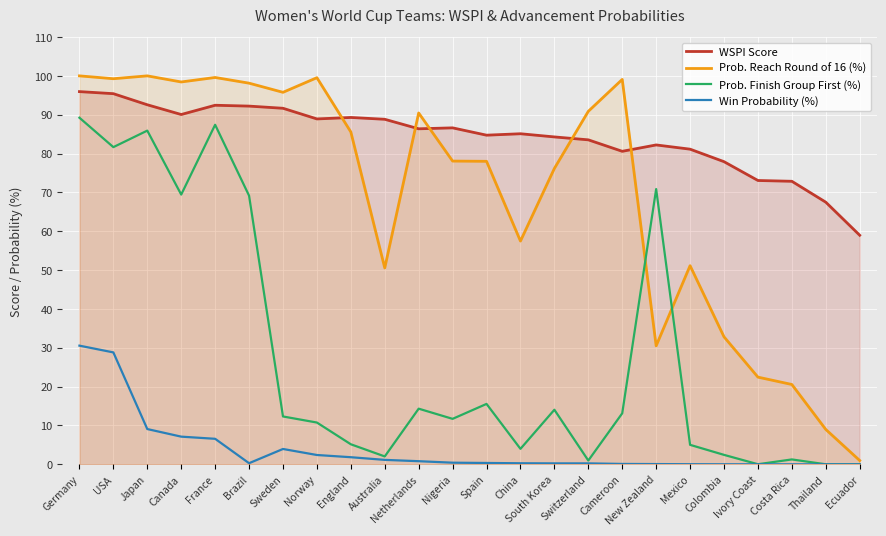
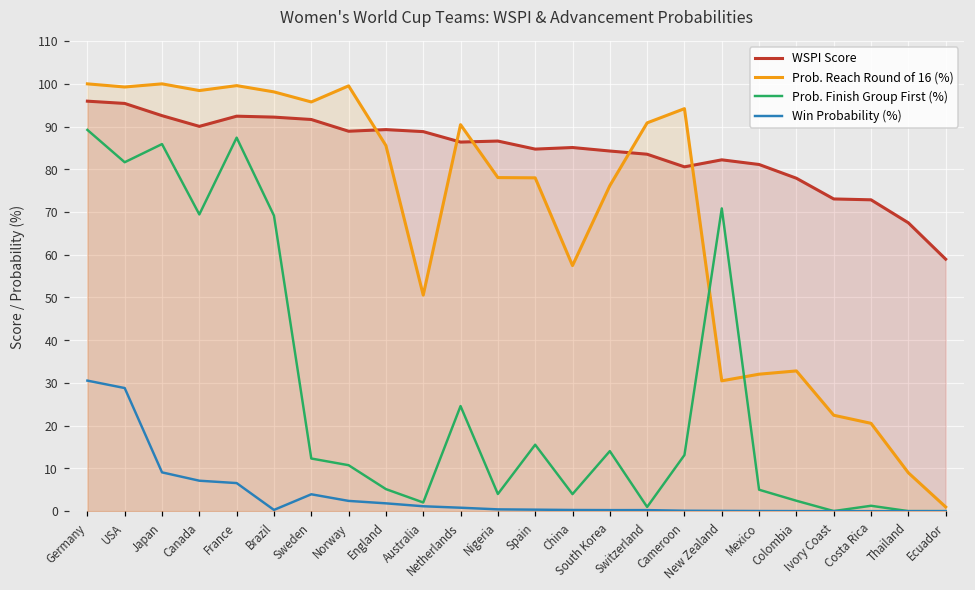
  {
    "WSPI Score": {
      "Germany": 96,
      "USA": 95,
      "Japan": 93,
      "Canada": 90,
      "France": 92,
      "Brazil": 92,
      "Sweden": 92,
      "Norway": 89,
      "England": 89,
      "Australia": 89,
      "Netherlands": 86,
      "Nigeria": 87,
      "Spain": 85,
      "China": 85,
      "South Korea": 84,
      "Switzerland": 84,
      "Cameroon": 81,
      "New Zealand": 82,
      "Mexico": 81,
      "Colombia": 78,
      "Ivory Coast": 73,
      "Costa Rica": 73,
      "Thailand": 67,
      "Ecuador": 59
    },
    "Prob. Reach Round of 16 (%)": {
      "Germany": 100,
      "USA": 99,
      "Japan": 100,
      "Canada": 98,
      "France": 100,
      "Brazil": 98,
      "Sweden": 96,
      "Norway": 100,
      "England": 86,
      "Australia": 51,
      "Netherlands": 90,
      "Nigeria": 78,
      "Spain": 78,
      "China": 57,
      "South Korea": 76,
      "Switzerland": 91,
-     "Cameroon": 99,
+     "Cameroon": 94,
      "New Zealand": 30,
-     "Mexico": 51,
+     "Mexico": 32,
      "Colombia": 33,
      "Ivory Coast": 22,
      "Costa Rica": 21,
      "Thailand": 9,
      "Ecuador": 1
    },
    "Prob. Finish Group First (%)": {
      "Germany": 89,
      "USA": 82,
      "Japan": 86,
      "Canada": 69,
      "France": 87,
      "Brazil": 69,
      "Sweden": 12,
      "Norway": 11,
      "England": 5,
      "Australia": 2,
-     "Netherlands": 14,
-     "Nigeria": 12,
+     "Netherlands": 25,
+     "Nigeria": 4,
      "Spain": 16,
      "China": 4,
      "South Korea": 14,
      "Switzerland": 1,
      "Cameroon": 13,
      "New Zealand": 71,
      "Mexico": 5,
      "Colombia": 2,
      "Costa Rica": 1
    },
    "Win Probability (%)": {
      "Germany": 31,
      "USA": 29,
      "Japan": 9,
      "Canada": 7,
      "France": 7,
      "Brazil": 0,
      "Sweden": 4,
      "Norway": 2,
      "England": 2,
      "Australia": 1,
      "Netherlands": 1,
      "Nigeria": 0,
      "Spain": 0,
      "China": 0,
      "South Korea": 0,
      "Switzerland": 0,
      "Cameroon": 0,
      "New Zealand": 0,
      "Mexico": 0,
      "Colombia": 0,
      "Costa Rica": 0
    }
  }
